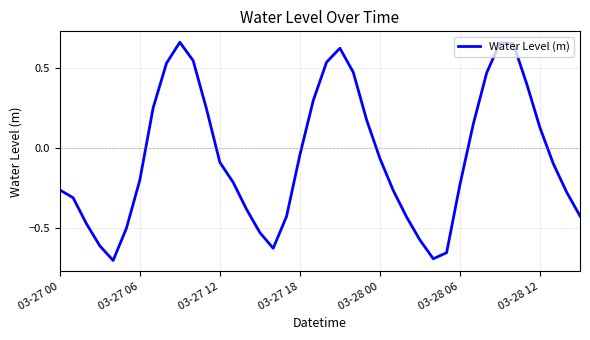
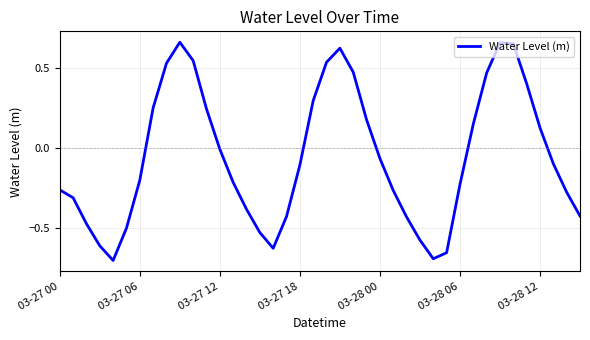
  {
    "03-27 00": -0.26,
    "03-27 06": -0.20,
-   "03-27 12": -0.09,
-   "03-27 18": -0.04,
+   "03-27 12": -0.01,
+   "03-27 18": -0.11,
    "03-28 00": -0.07,
    "03-28 06": -0.23,
    "03-28 12": 0.13
  }
